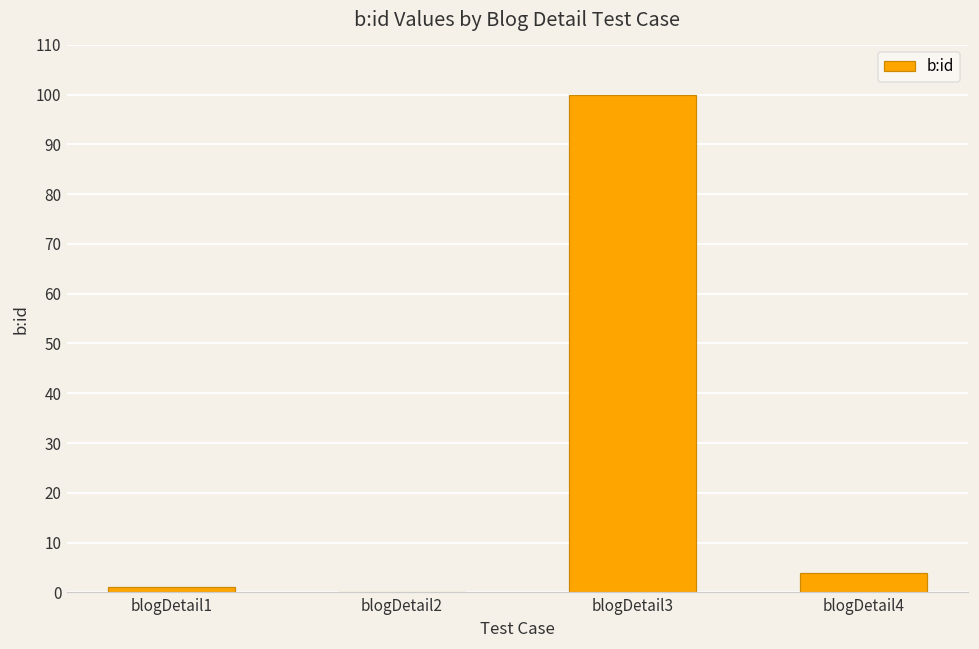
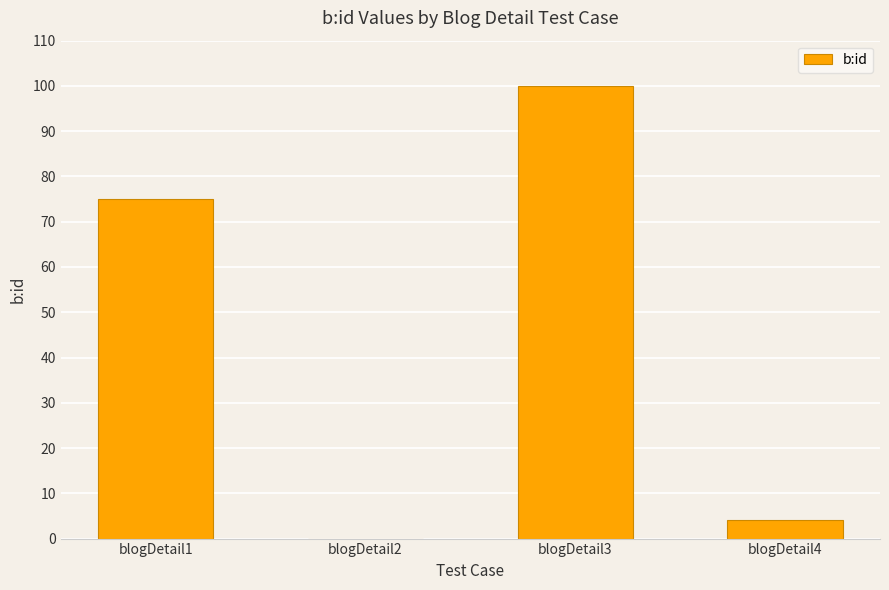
  {
-   "blogDetail1": 1,
+   "blogDetail1": 75,
    "blogDetail2": 0,
    "blogDetail3": 100,
    "blogDetail4": 4
  }
